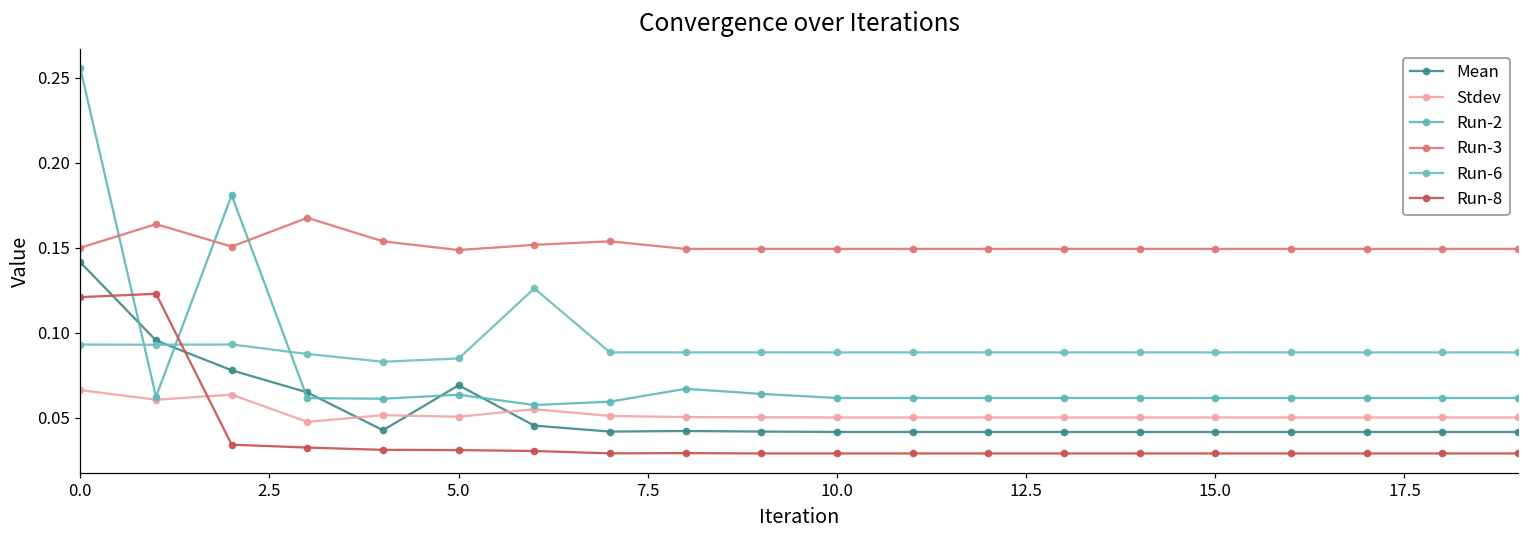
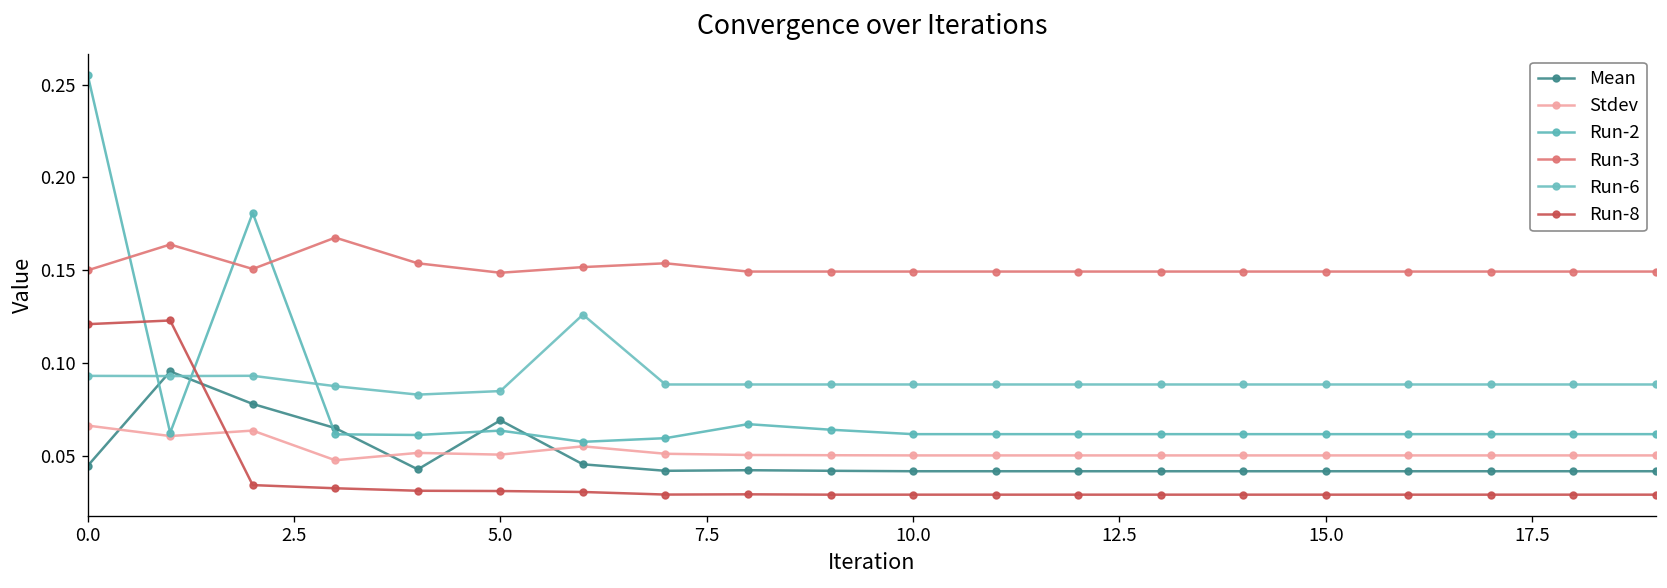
  {
    "Mean": {
-     "0.0": 0.141,
+     "0.0": 0.044,
      "5.0": 0.069,
      "10.0": 0.042,
      "15.0": 0.042
    },
    "Stdev": {
      "0.0": 0.066,
      "5.0": 0.051,
      "10.0": 0.050,
      "15.0": 0.050
    }
  }
